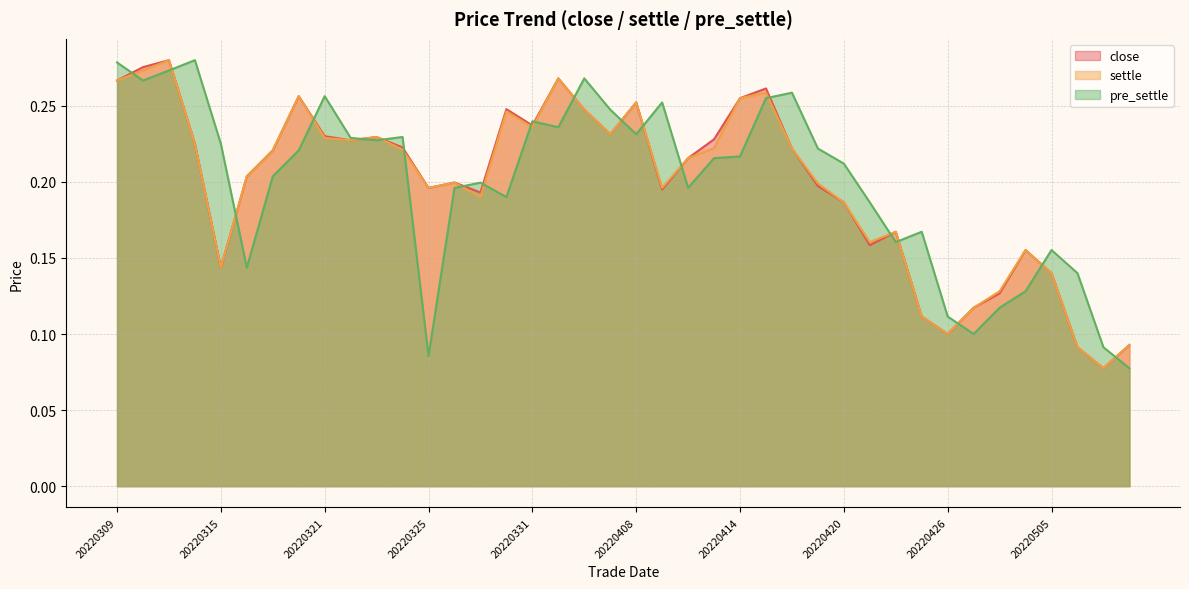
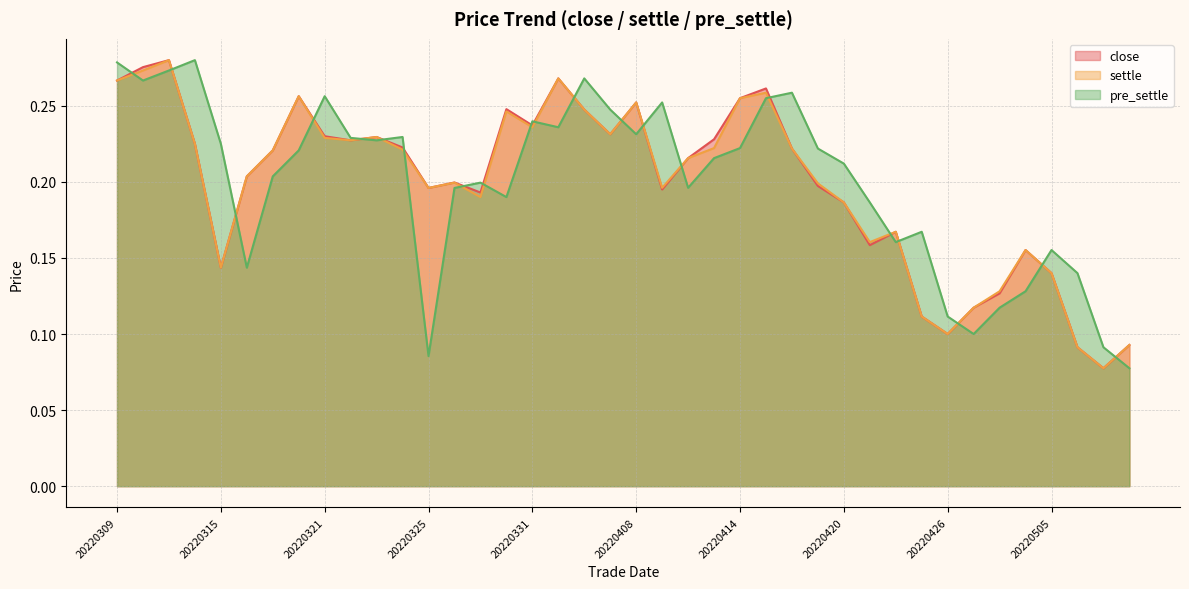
  {
    "pre_settle": {
      "20220309": 0.279,
      "20220315": 0.225,
      "20220321": 0.256,
      "20220325": 0.086,
      "20220331": 0.240,
      "20220408": 0.231,
-     "20220414": 0.217,
+     "20220414": 0.222,
      "20220420": 0.212,
      "20220426": 0.112,
      "20220505": 0.155
    }
  }
